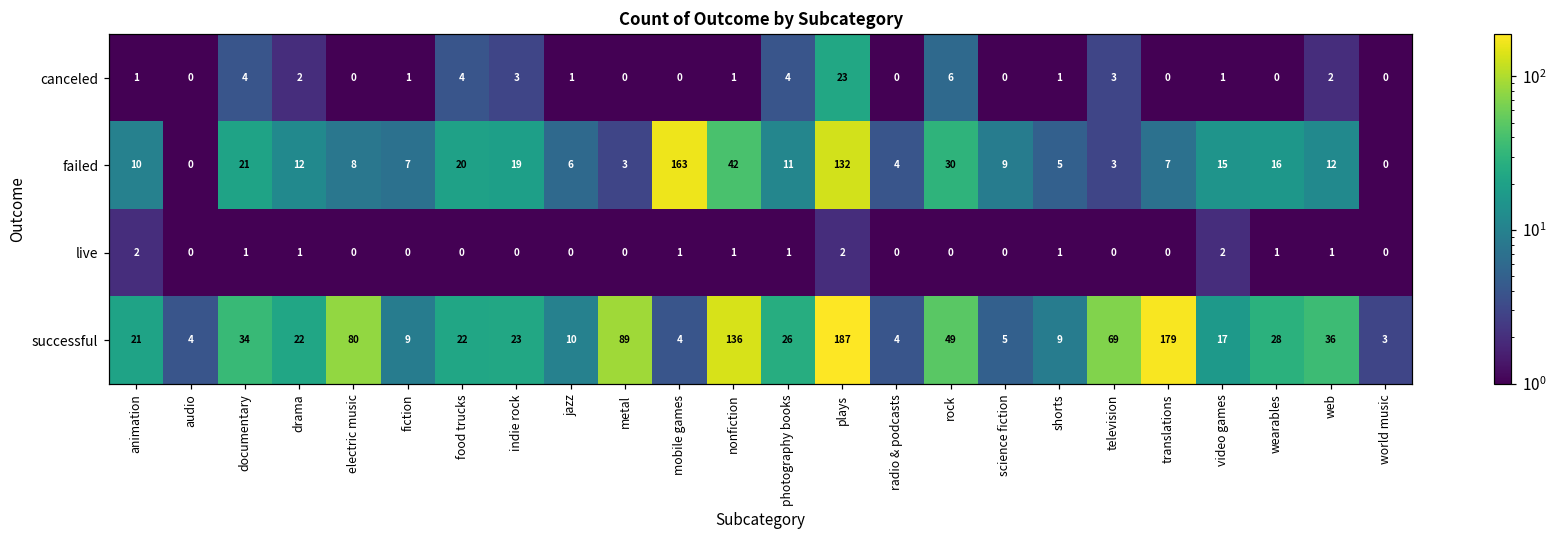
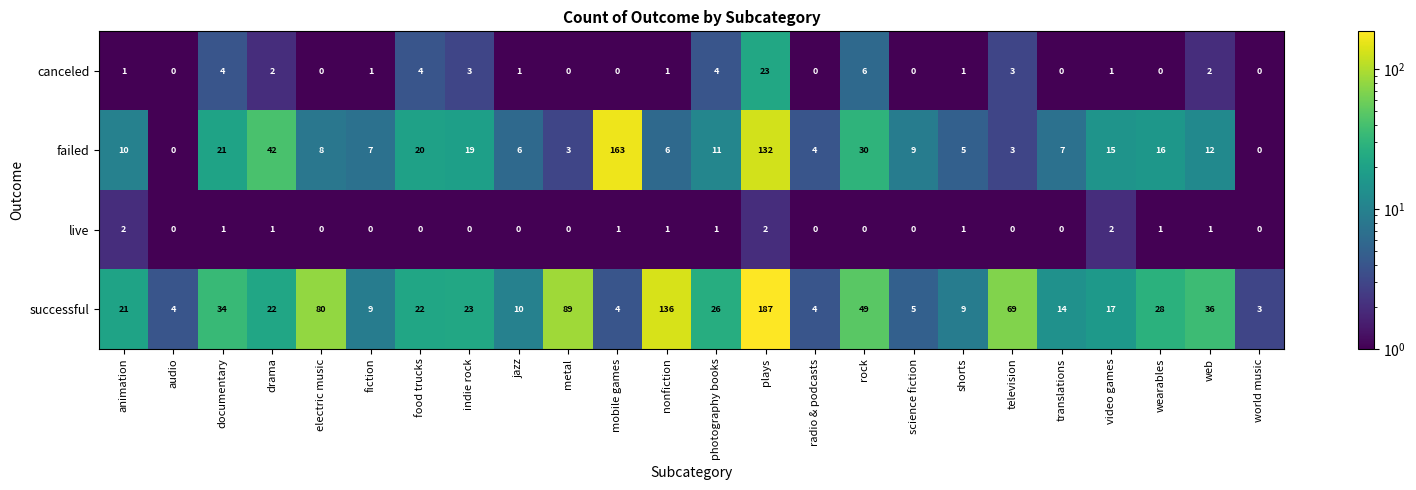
  {
    "canceled": {
      "animation": 1,
      "audio": 0,
      "documentary": 4,
      "drama": 2,
      "electric music": 0,
      "fiction": 1,
      "food trucks": 4,
      "indie rock": 3,
      "jazz": 1,
      "metal": 0,
      "mobile games": 0,
      "nonfiction": 1,
      "photography books": 4,
      "plays": 23,
      "radio & podcasts": 0,
      "rock": 6,
      "science fiction": 0,
      "shorts": 1,
      "television": 3,
      "translations": 0,
      "video games": 1,
      "wearables": 0,
      "web": 2,
      "world music": 0
    },
    "failed": {
      "animation": 10,
      "audio": 0,
      "documentary": 21,
-     "drama": 12,
+     "drama": 42,
      "electric music": 8,
      "fiction": 7,
      "food trucks": 20,
      "indie rock": 19,
      "jazz": 6,
      "metal": 3,
      "mobile games": 163,
-     "nonfiction": 42,
+     "nonfiction": 6,
      "photography books": 11,
      "plays": 132,
      "radio & podcasts": 4,
      "rock": 30,
      "science fiction": 9,
      "shorts": 5,
      "television": 3,
      "translations": 7,
      "video games": 15,
      "wearables": 16,
      "web": 12,
      "world music": 0
    },
    "live": {
      "animation": 2,
      "audio": 0,
      "documentary": 1,
      "drama": 1,
      "electric music": 0,
      "fiction": 0,
      "food trucks": 0,
      "indie rock": 0,
      "jazz": 0,
      "metal": 0,
      "mobile games": 1,
      "nonfiction": 1,
      "photography books": 1,
      "plays": 2,
      "radio & podcasts": 0,
      "rock": 0,
      "science fiction": 0,
      "shorts": 1,
      "television": 0,
      "translations": 0,
      "video games": 2,
      "wearables": 1,
      "web": 1,
      "world music": 0
    },
    "successful": {
      "animation": 21,
      "audio": 4,
      "documentary": 34,
      "drama": 22,
      "electric music": 80,
      "fiction": 9,
      "food trucks": 22,
      "indie rock": 23,
      "jazz": 10,
      "metal": 89,
      "mobile games": 4,
      "nonfiction": 136,
      "photography books": 26,
      "plays": 187,
      "radio & podcasts": 4,
      "rock": 49,
      "science fiction": 5,
      "shorts": 9,
      "television": 69,
-     "translations": 179,
+     "translations": 14,
      "video games": 17,
      "wearables": 28,
      "web": 36,
      "world music": 3
    }
  }
